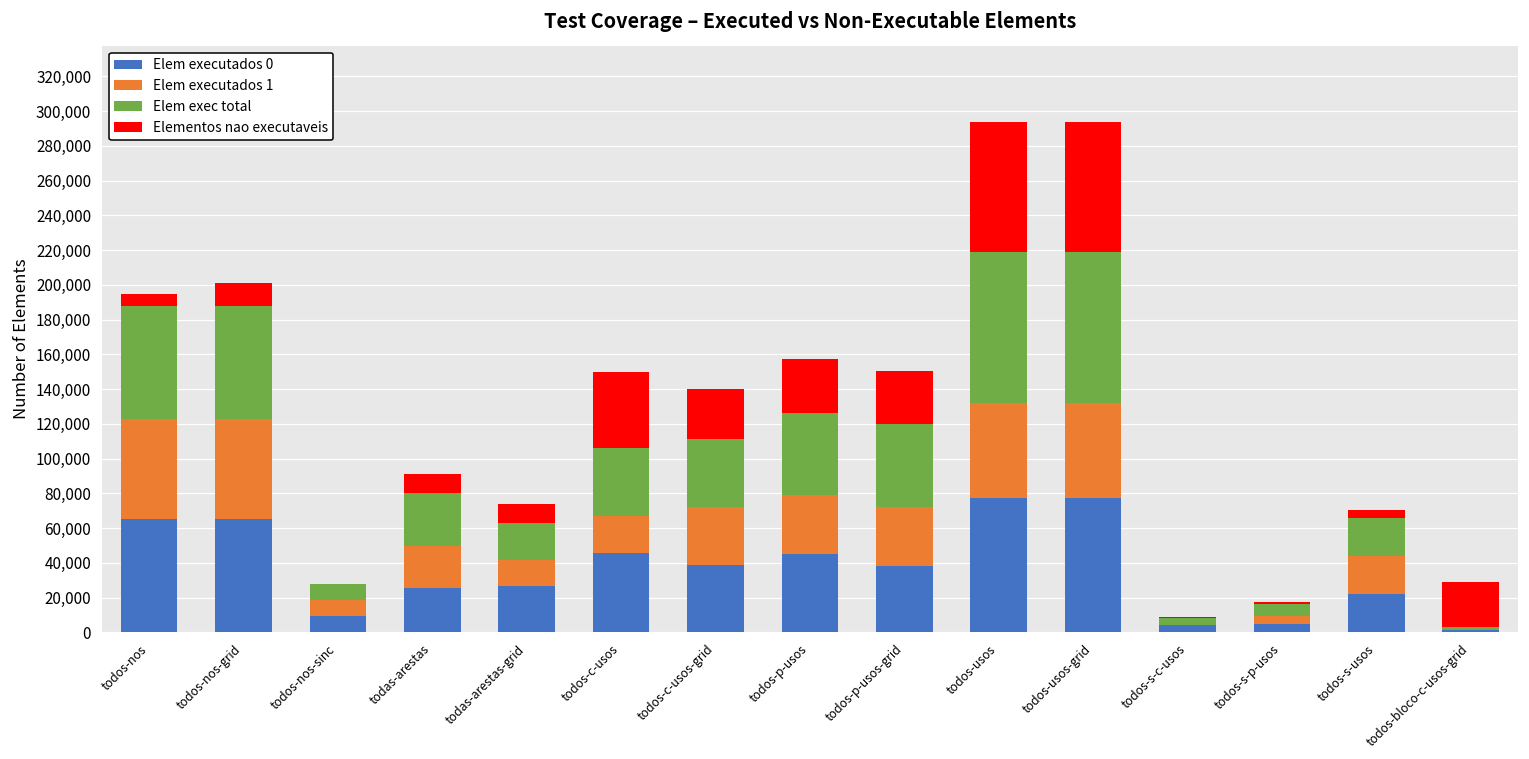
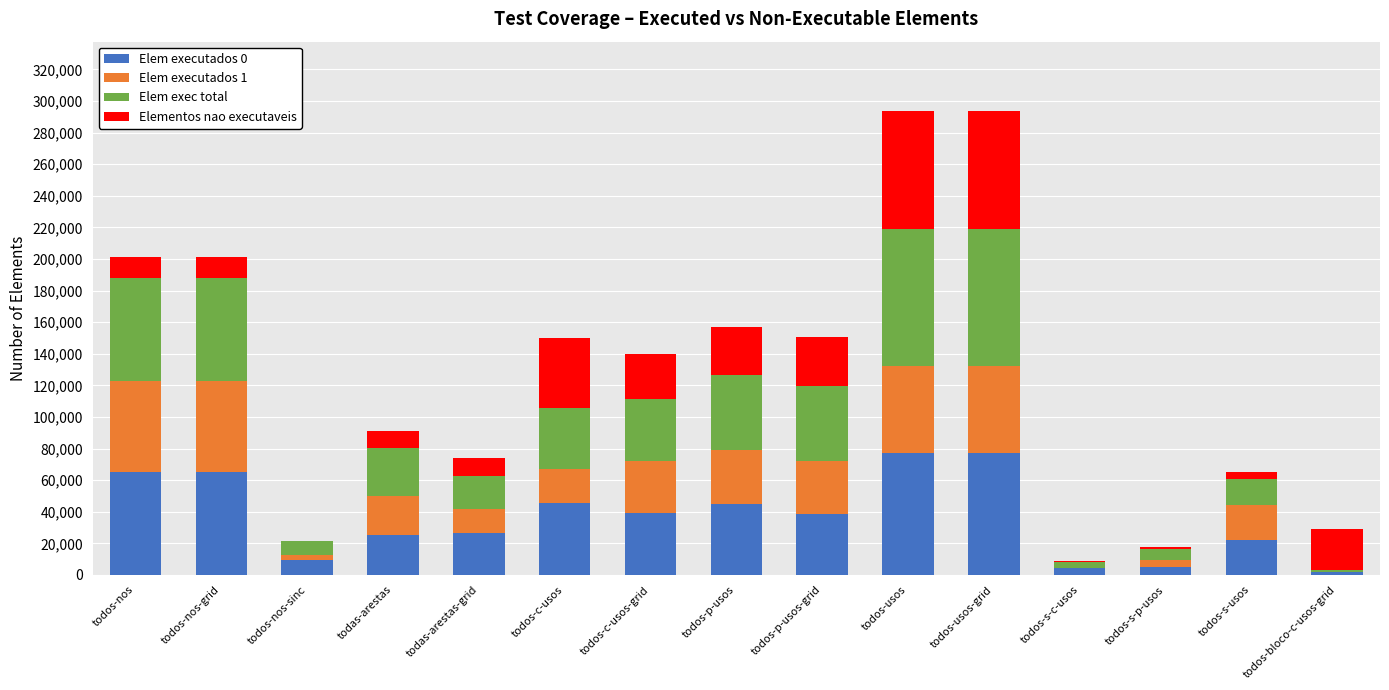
  {
    "Elem executados 0": {
      "todos-nos": "65,000",
      "todos-nos-grid": "65,000",
      "todos-nos-sinc": "9,000",
      "todas-arestas": "25,000",
      "todas-arestas-grid": "27,000",
      "todos-c-usos": "46,000",
      "todos-c-usos-grid": "39,000",
      "todos-p-usos": "45,000",
      "todos-p-usos-grid": "38,000",
      "todos-usos": "77,000",
      "todos-usos-grid": "77,000",
      "todos-s-c-usos": "4,000",
      "todos-s-p-usos": "5,000",
      "todos-s-usos": "22,000"
    },
    "Elem executados 1": {
      "todos-nos": "58,000",
      "todos-nos-grid": "58,000",
-     "todos-nos-sinc": "9,000",
+     "todos-nos-sinc": "3,000",
      "todas-arestas": "24,000",
      "todas-arestas-grid": "15,000",
      "todos-c-usos": "21,000",
      "todos-c-usos-grid": "33,000",
      "todos-p-usos": "34,000",
      "todos-p-usos-grid": "34,000",
      "todos-usos": "55,000",
      "todos-usos-grid": "55,000",
      "todos-s-p-usos": "4,000",
      "todos-s-usos": "22,000"
    },
    "Elem exec total": {
      "todos-nos": "65,000",
      "todos-nos-grid": "65,000",
      "todos-nos-sinc": "9,000",
      "todas-arestas": "30,000",
      "todas-arestas-grid": "21,000",
      "todos-c-usos": "39,000",
      "todos-c-usos-grid": "39,000",
      "todos-p-usos": "48,000",
      "todos-p-usos-grid": "48,000",
      "todos-usos": "87,000",
      "todos-usos-grid": "87,000",
      "todos-s-c-usos": "4,000",
      "todos-s-p-usos": "7,000",
-     "todos-s-usos": "22,000"
+     "todos-s-usos": "17,000"
    },
    "Elementos nao executaveis": {
-     "todos-nos": "7,000",
+     "todos-nos": "13,000",
      "todos-nos-grid": "13,000",
      "todos-nos-sinc": "0",
      "todas-arestas": "11,000",
      "todas-arestas-grid": "11,000",
      "todos-c-usos": "44,000",
      "todos-c-usos-grid": "29,000",
      "todos-p-usos": "31,000",
      "todos-p-usos-grid": "31,000",
      "todos-usos": "75,000",
      "todos-usos-grid": "75,000",
      "todos-s-usos": "5,000",
      "todos-bloco-c-usos-grid": "26,000"
    }
  }
